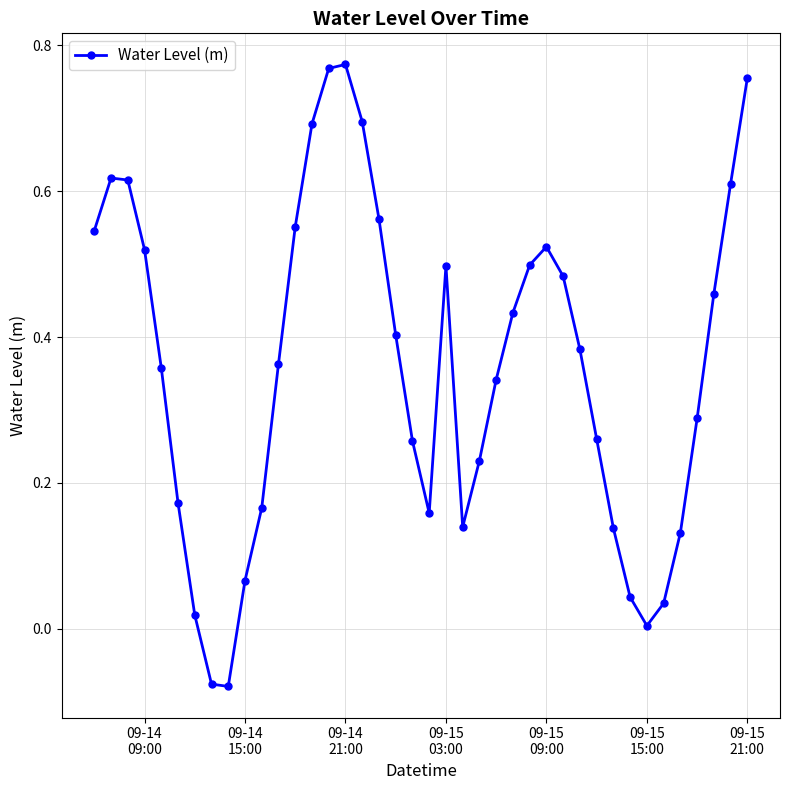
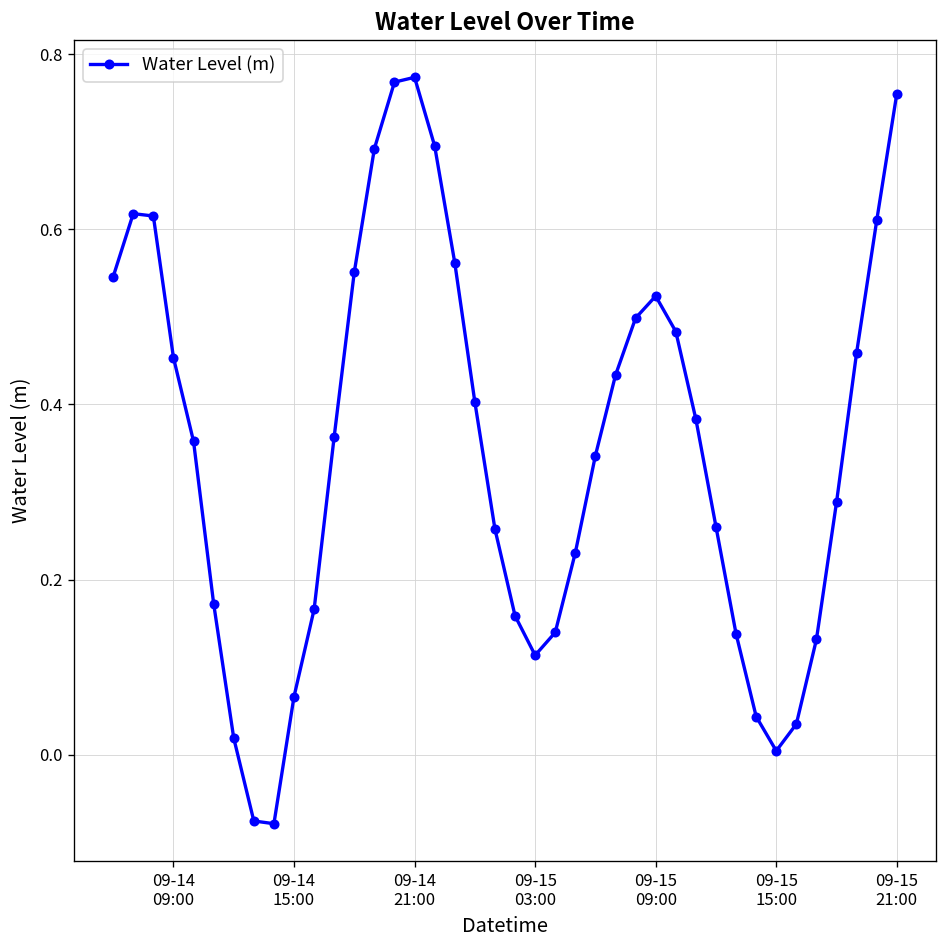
  {
-   "09-14 09:00": 0.52,
+   "09-14 09:00": 0.45,
    "09-14 15:00": 0.07,
    "09-14 21:00": 0.77,
-   "09-15 03:00": 0.50,
+   "09-15 03:00": 0.11,
    "09-15 09:00": 0.52,
    "09-15 15:00": 0.00,
    "09-15 21:00": 0.76
  }
